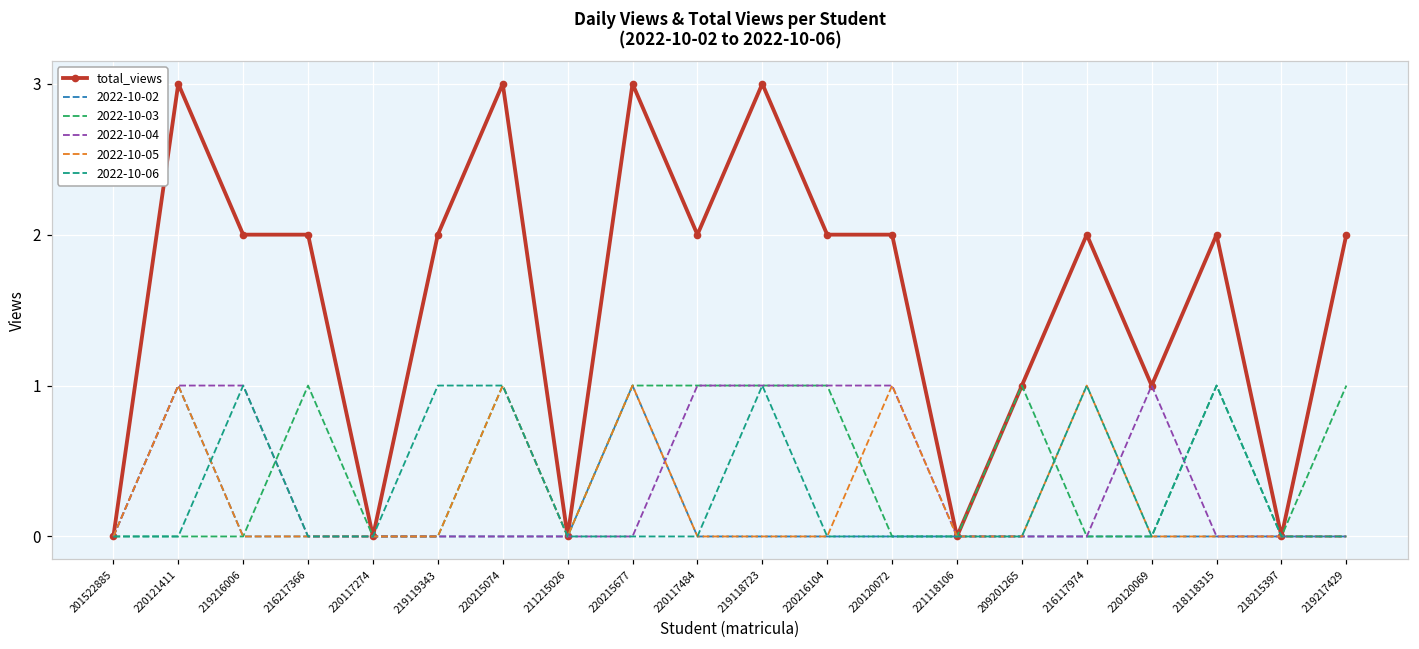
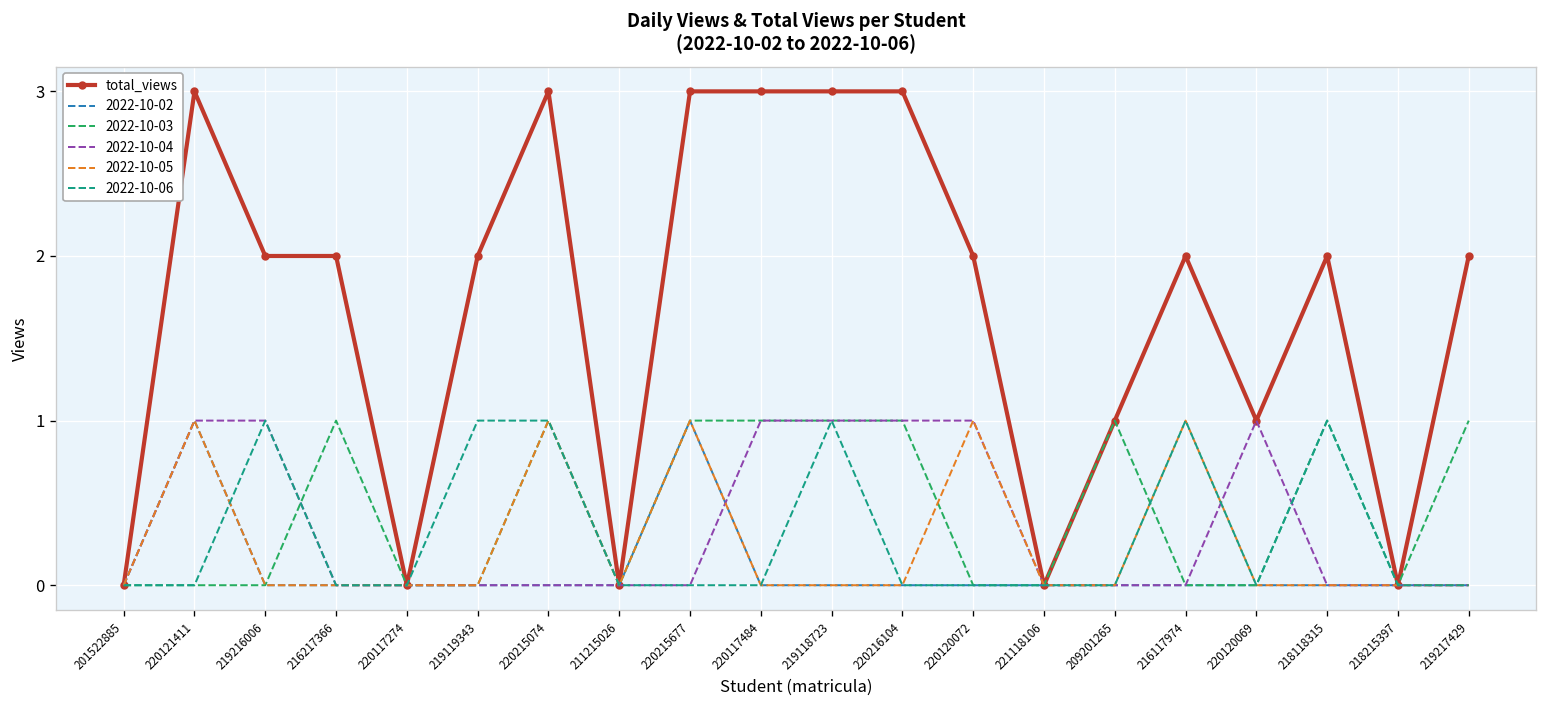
  {
    "total_views": {
      "220121411": 3,
      "219216006": 2,
      "216217366": 2,
      "219119343": 2,
      "220215074": 3,
      "220215677": 3,
-     "220117484": 2,
+     "220117484": 3,
      "219118723": 3,
-     "220216104": 2,
+     "220216104": 3,
      "220120072": 2,
      "216117974": 2,
      "218118315": 2,
      "219217429": 2
    }
  }
